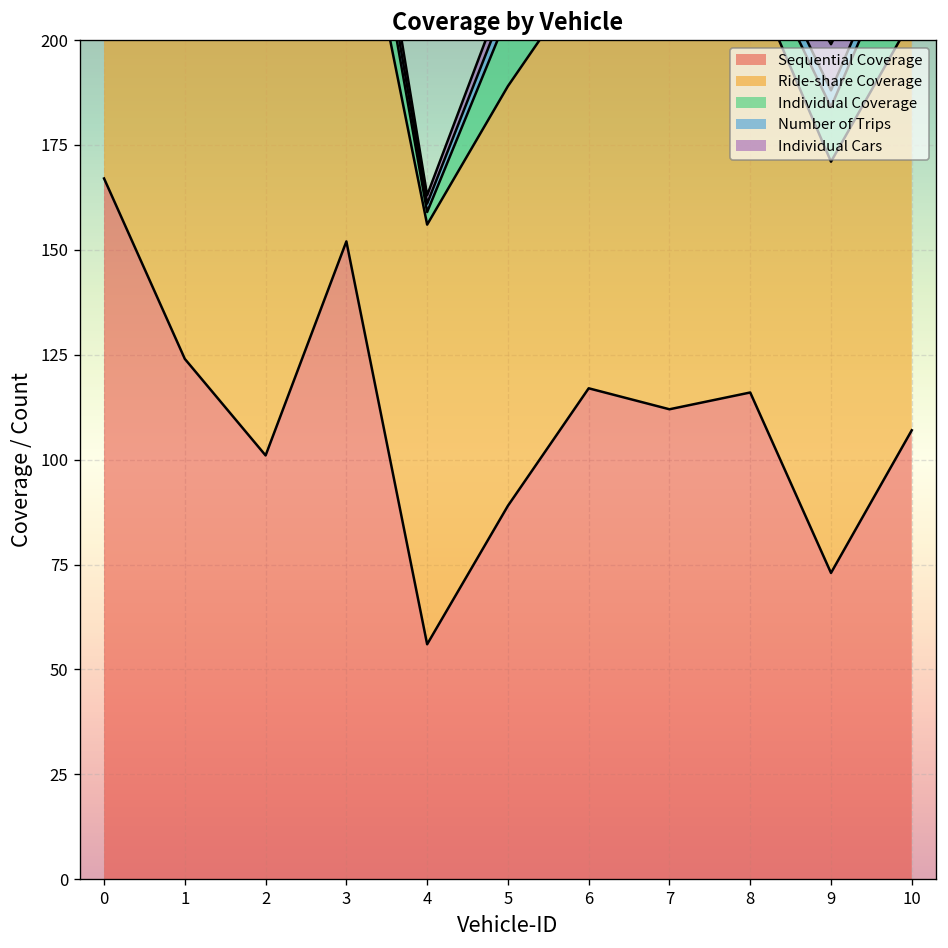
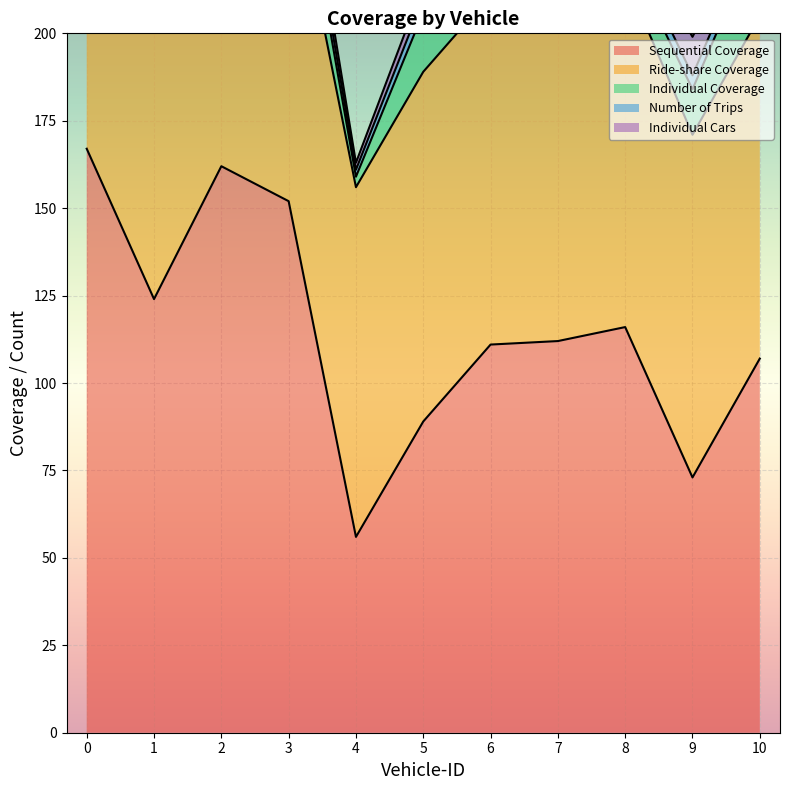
  {
    "Sequential Coverage": {
      "0": 167,
      "1": 124,
-     "2": 101,
+     "2": 162,
      "3": 152,
      "4": 56,
      "5": 89,
-     "6": 117,
+     "6": 111,
      "7": 112,
      "8": 116,
      "9": 73,
      "10": 107
    },
    "Ride-share Coverage": {
      "4": 100,
      "5": 100
    },
    "Individual Coverage": {
      "4": 3
    },
    "Number of Trips": {
      "4": 2
    },
    "Individual Cars": {
      "4": 2,
      "9": 11
    }
  }
